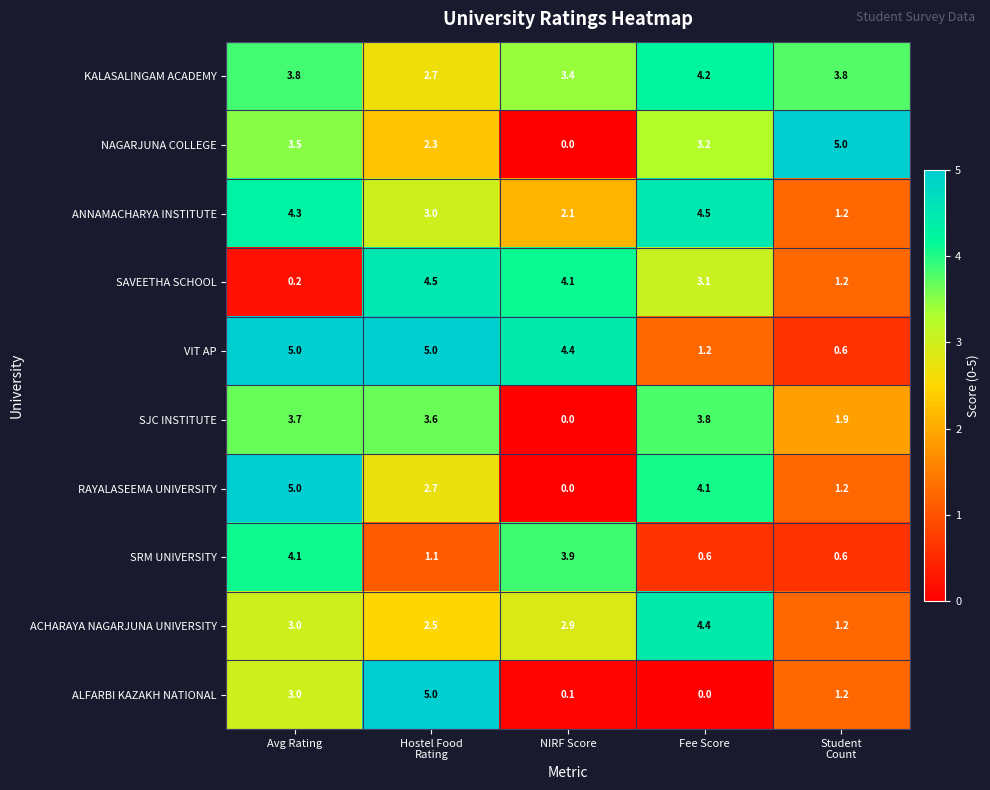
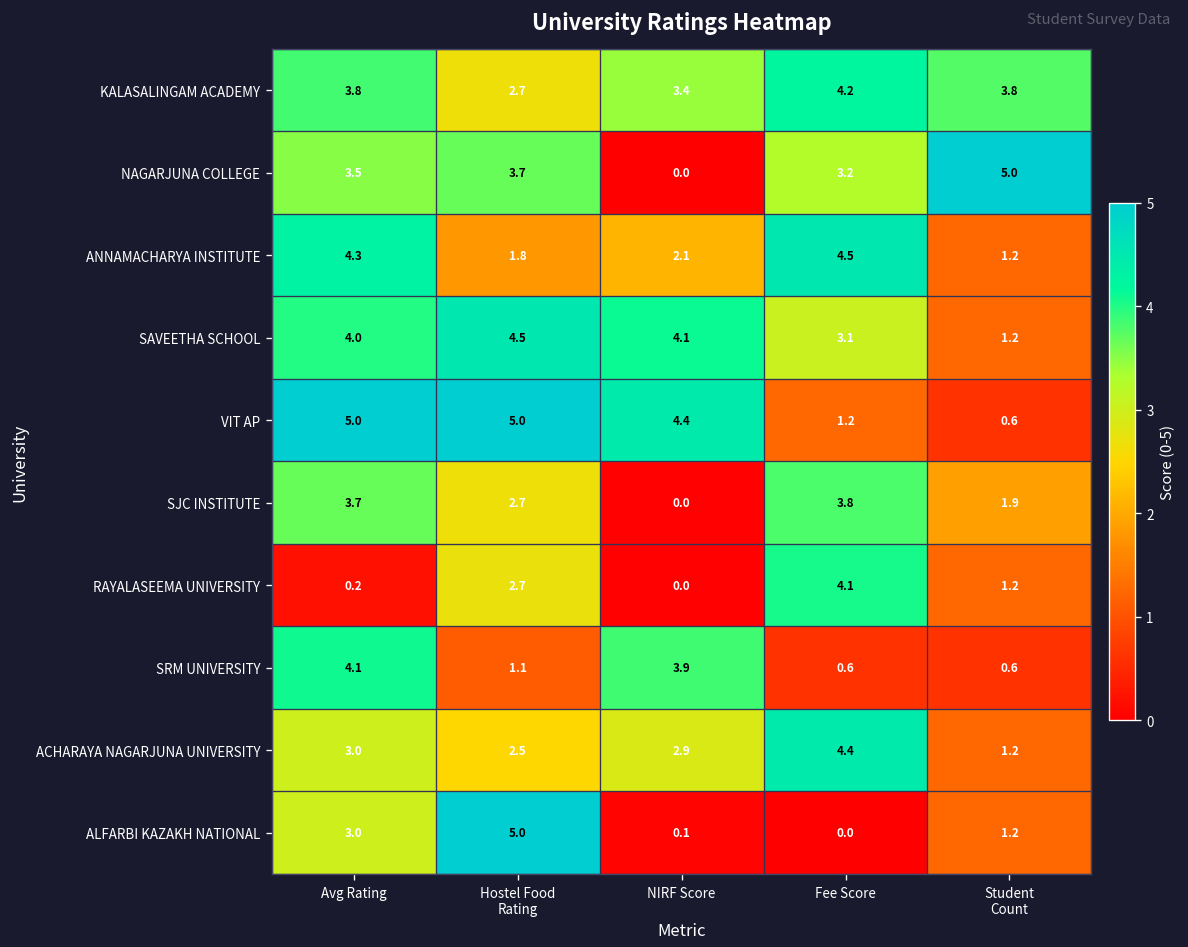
  {
    "KALASALINGAM ACADEMY": {
      "Avg Rating": 3.8,
      "Hostel Food Rating": 2.7,
      "NIRF Score": 3.4,
      "Fee Score": 4.2,
      "Student Count": 3.8
    },
    "NAGARJUNA COLLEGE": {
      "Avg Rating": 3.5,
-     "Hostel Food Rating": 2.3,
+     "Hostel Food Rating": 3.7,
      "NIRF Score": 0.0,
      "Fee Score": 3.2,
      "Student Count": 5.0
    },
    "ANNAMACHARYA INSTITUTE": {
      "Avg Rating": 4.3,
-     "Hostel Food Rating": 3.0,
+     "Hostel Food Rating": 1.8,
      "NIRF Score": 2.1,
      "Fee Score": 4.5,
      "Student Count": 1.2
    },
    "SAVEETHA SCHOOL": {
-     "Avg Rating": 0.2,
+     "Avg Rating": 4.0,
      "Hostel Food Rating": 4.5,
      "NIRF Score": 4.1,
      "Fee Score": 3.1,
      "Student Count": 1.2
    },
    "VIT AP": {
      "Avg Rating": 5.0,
      "Hostel Food Rating": 5.0,
      "NIRF Score": 4.4,
      "Fee Score": 1.2,
      "Student Count": 0.6
    },
    "SJC INSTITUTE": {
      "Avg Rating": 3.7,
-     "Hostel Food Rating": 3.6,
+     "Hostel Food Rating": 2.7,
      "NIRF Score": 0.0,
      "Fee Score": 3.8,
      "Student Count": 1.9
    },
    "RAYALASEEMA UNIVERSITY": {
-     "Avg Rating": 5.0,
+     "Avg Rating": 0.2,
      "Hostel Food Rating": 2.7,
      "NIRF Score": 0.0,
      "Fee Score": 4.1,
      "Student Count": 1.2
    },
    "SRM UNIVERSITY": {
      "Avg Rating": 4.1,
      "Hostel Food Rating": 1.1,
      "NIRF Score": 3.9,
      "Fee Score": 0.6,
      "Student Count": 0.6
    },
    "ACHARAYA NAGARJUNA UNIVERSITY": {
      "Avg Rating": 3.0,
      "Hostel Food Rating": 2.5,
      "NIRF Score": 2.9,
      "Fee Score": 4.4,
      "Student Count": 1.2
    },
    "ALFARBI KAZAKH NATIONAL": {
      "Avg Rating": 3.0,
      "Hostel Food Rating": 5.0,
      "NIRF Score": 0.1,
      "Fee Score": 0.0,
      "Student Count": 1.2
    }
  }
